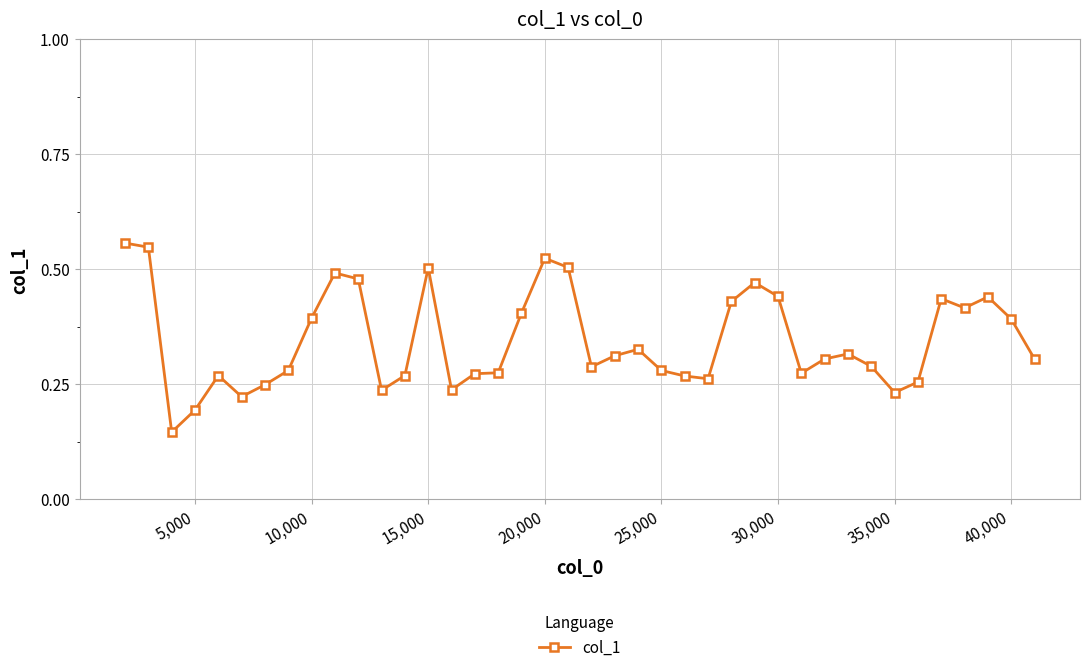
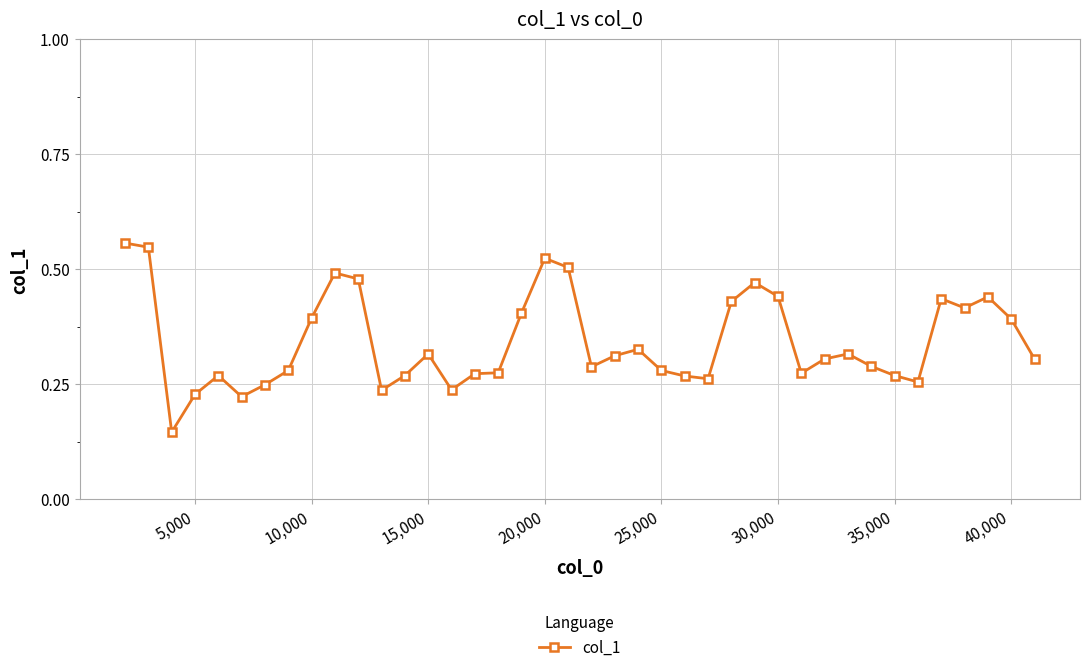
  {
-   "5,000": 0.19,
+   "5,000": 0.23,
    "10,000": 0.39,
-   "15,000": 0.50,
+   "15,000": 0.32,
    "20,000": 0.52,
    "25,000": 0.28,
    "30,000": 0.44,
-   "35,000": 0.23,
+   "35,000": 0.27,
    "40,000": 0.39
  }
